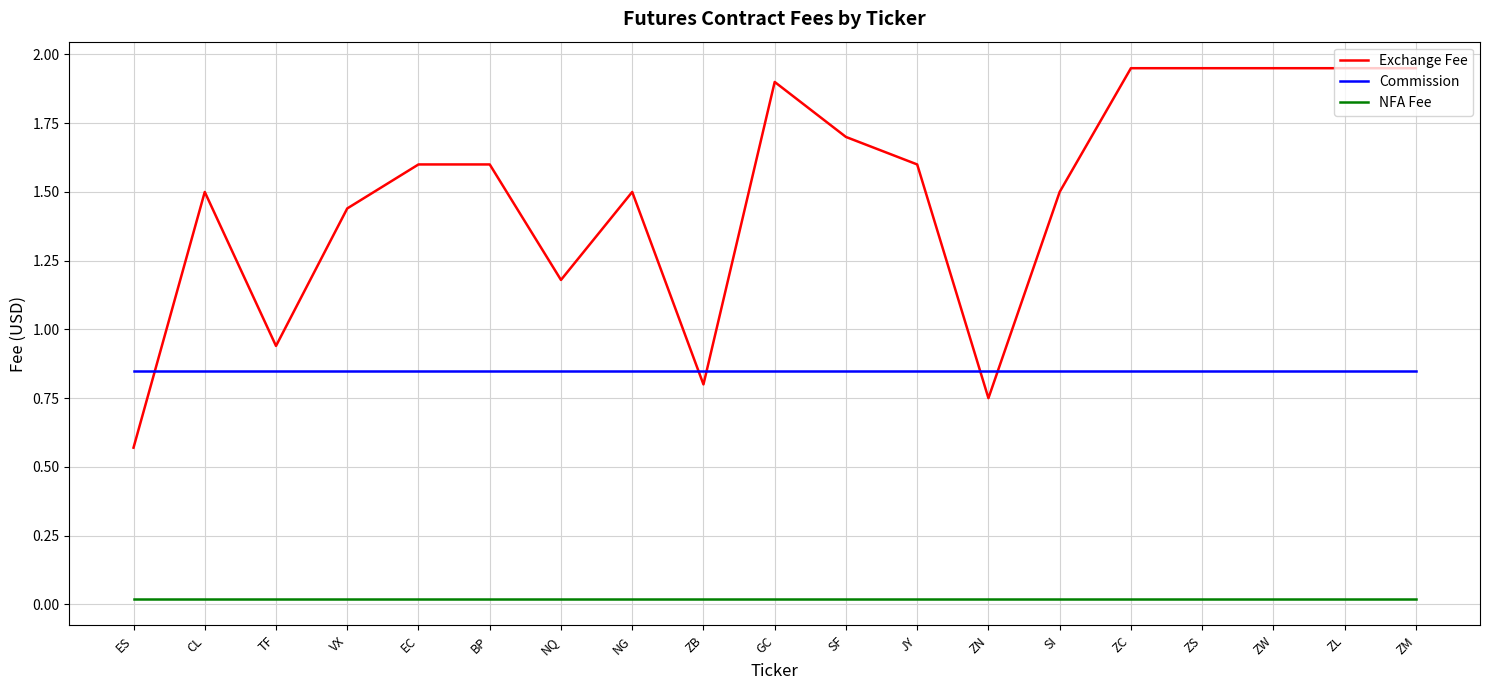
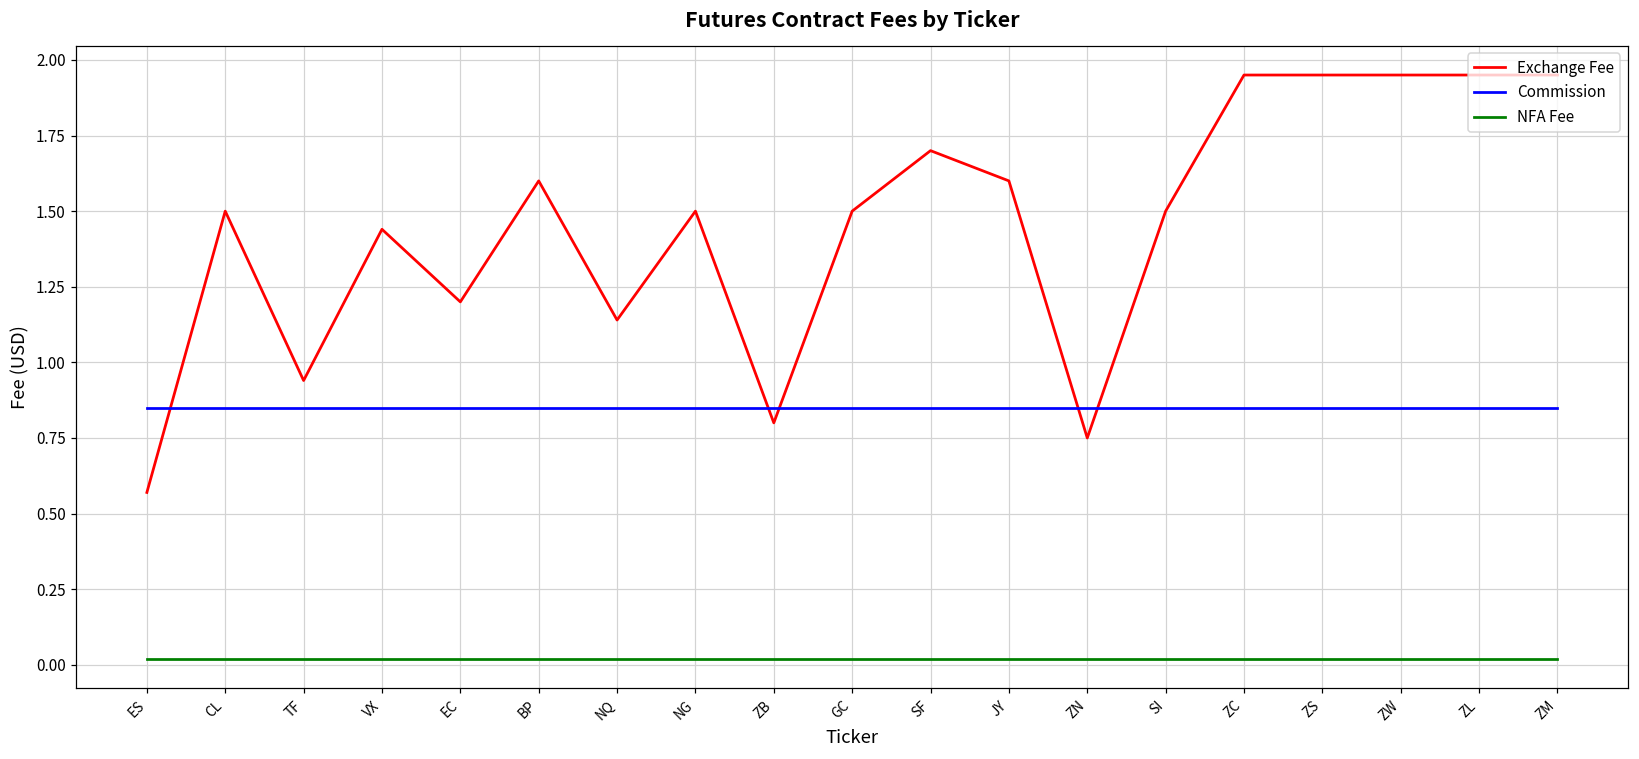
  {
    "Exchange Fee": {
      "ES": 0.57,
      "CL": 1.50,
      "TF": 0.94,
      "VX": 1.44,
-     "EC": 1.6,
+     "EC": 1.2,
      "BP": 1.60,
-     "NQ": 1.18,
+     "NQ": 1.14,
      "NG": 1.50,
      "ZB": 0.80,
-     "GC": 1.9,
+     "GC": 1.5,
      "SF": 1.70,
      "JY": 1.60,
      "ZN": 0.75,
      "SI": 1.50,
      "ZC": 1.95,
      "ZS": 1.95,
      "ZW": 1.95
    },
    "Commission": {
      "ES": 0.85,
      "CL": 0.85,
      "TF": 0.85,
      "VX": 0.85,
      "EC": 0.85,
      "BP": 0.85,
      "NQ": 0.85,
      "NG": 0.85,
      "ZB": 0.85,
      "GC": 0.85,
      "SF": 0.85,
      "JY": 0.85,
      "ZN": 0.85,
      "SI": 0.85,
      "ZC": 0.85,
      "ZS": 0.85,
      "ZW": 0.85,
      "ZL": 0.85,
      "ZM": 0.85
    },
    "NFA Fee": {
      "ES": 0.02,
      "CL": 0.02,
      "TF": 0.02,
      "VX": 0.02,
      "EC": 0.02,
      "BP": 0.02,
      "NQ": 0.02,
      "NG": 0.02,
      "ZB": 0.02,
      "GC": 0.02,
      "SF": 0.02,
      "JY": 0.02,
      "ZN": 0.02,
      "SI": 0.02,
      "ZC": 0.02,
      "ZS": 0.02,
      "ZW": 0.02,
      "ZL": 0.02,
      "ZM": 0.02
    }
  }
